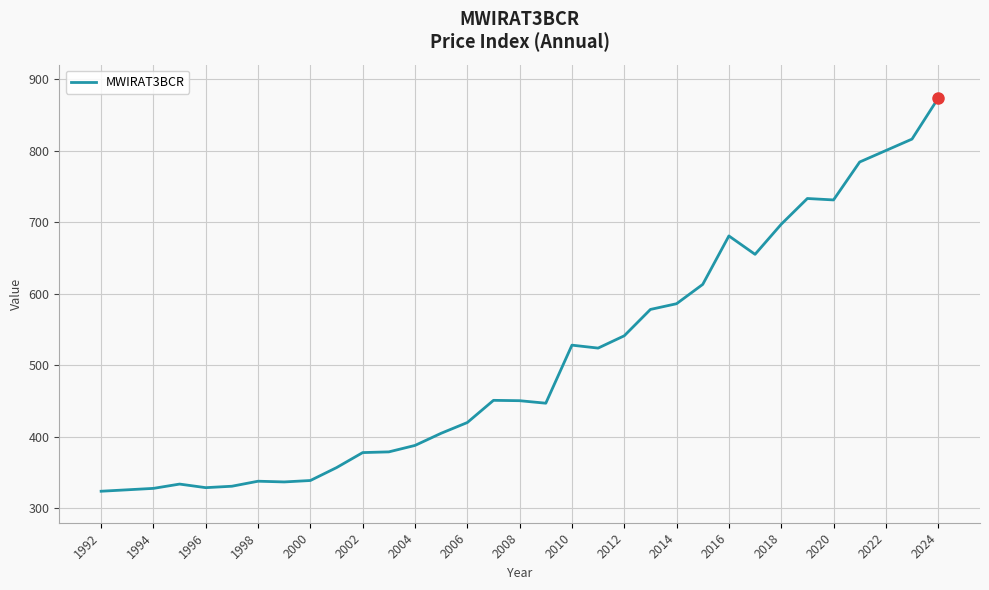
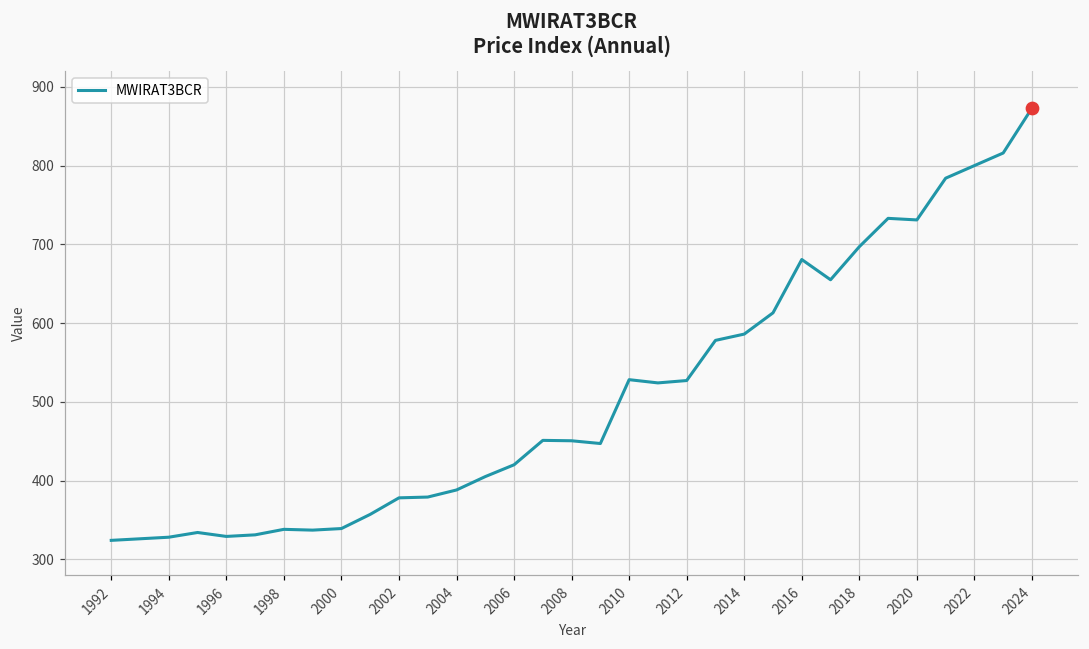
  {
    "MWIRAT3BCR": {
      "1992": 320,
      "1994": 330,
      "1996": 330,
      "1998": 340,
      "2000": 340,
      "2002": 380,
      "2004": 390,
      "2006": 420,
      "2008": 450,
      "2010": 530,
-     "2012": 540,
+     "2012": 530,
      "2014": 590,
      "2016": 680,
      "2018": 700,
      "2020": 730,
      "2022": 800
    }
  }
